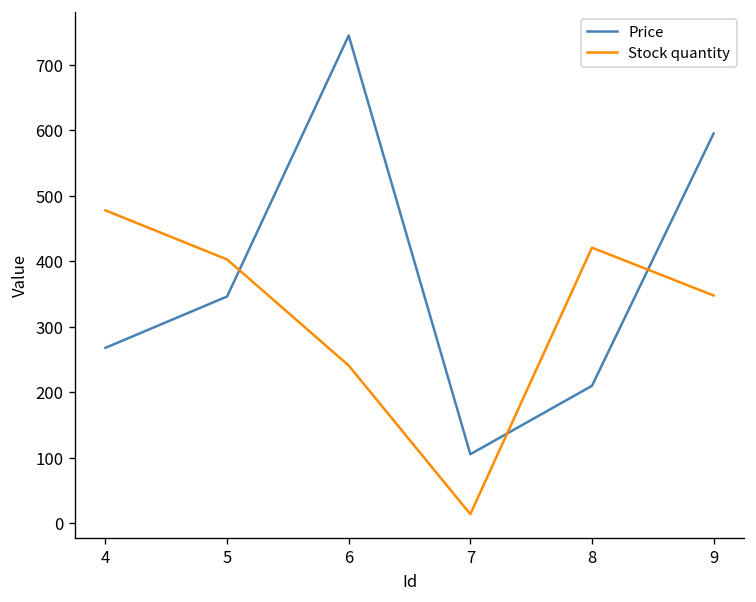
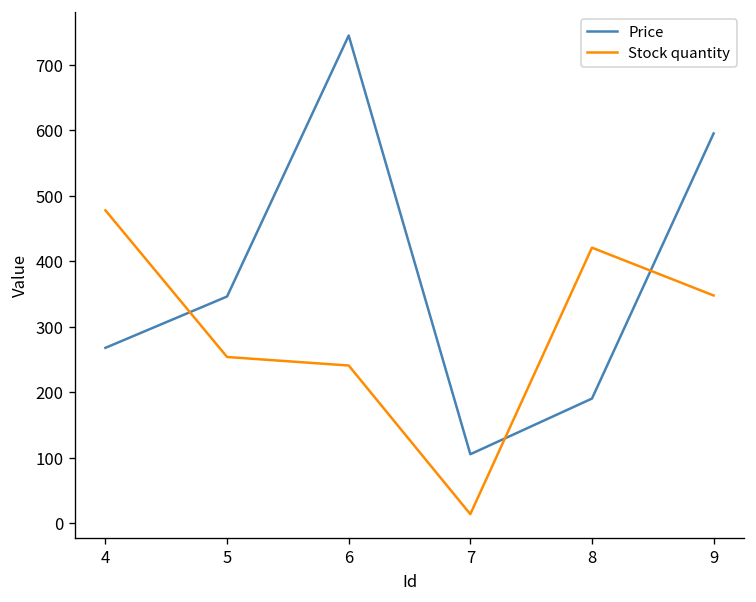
  {
    "Price": {
      "4": 270,
      "5": 350,
      "6": 750,
      "7": 110,
-     "8": 210,
+     "8": 190,
      "9": 600
    },
    "Stock quantity": {
      "4": 480,
-     "5": 400,
+     "5": 250,
      "6": 240,
      "7": 10,
      "8": 420,
      "9": 350
    }
  }
